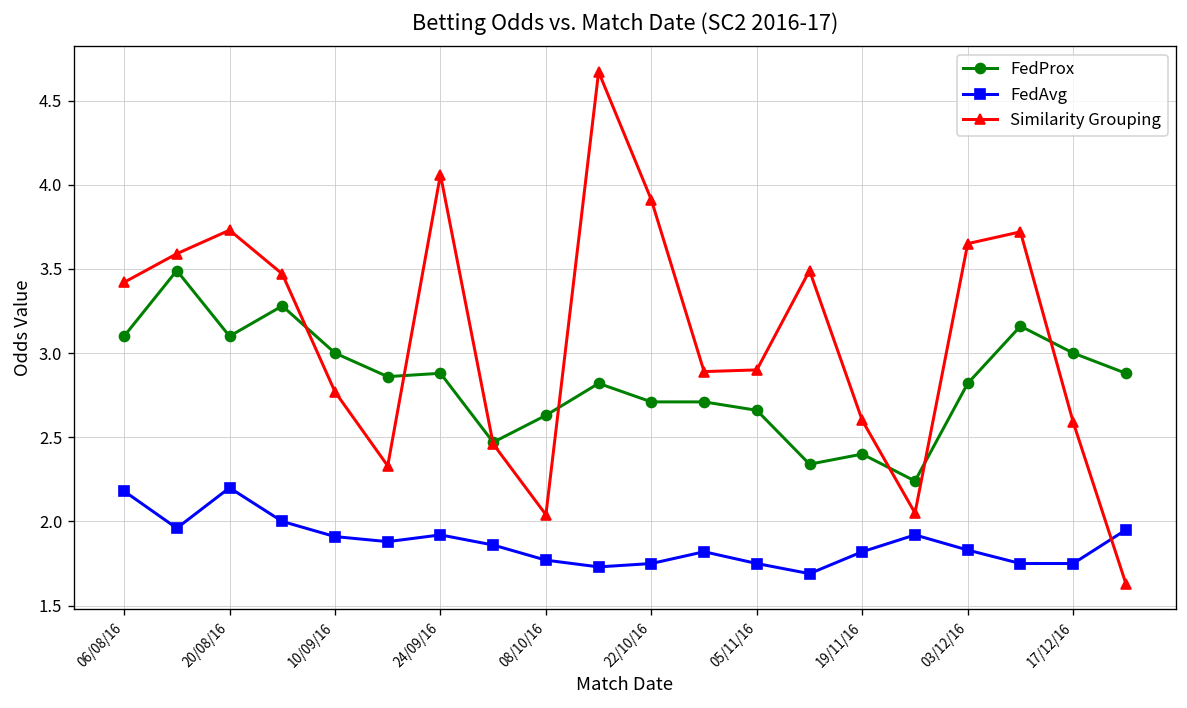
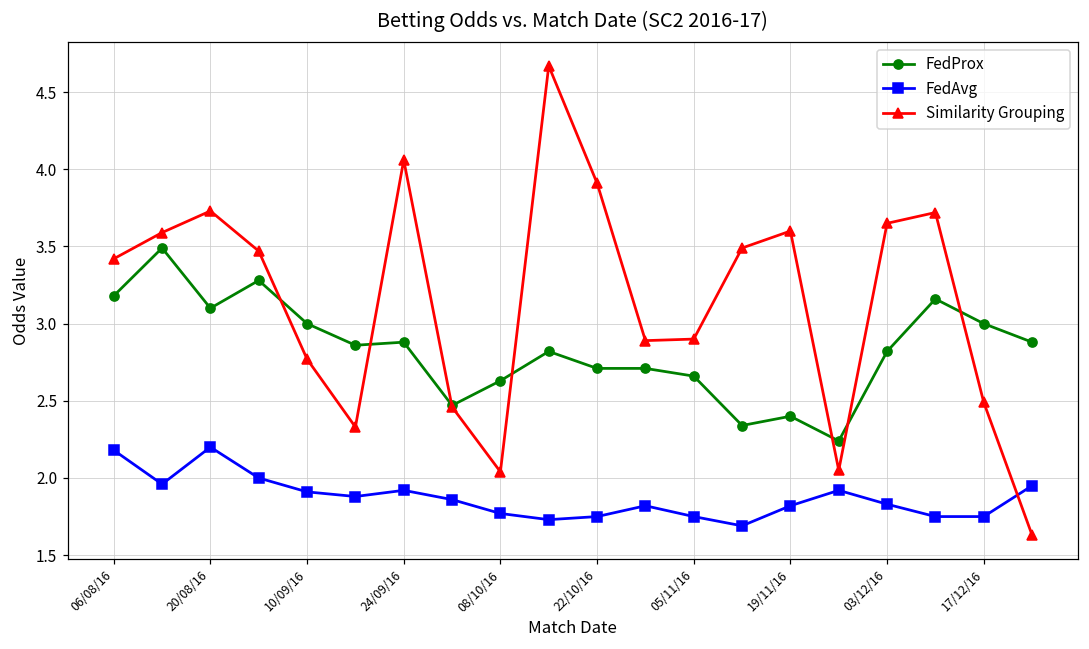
  {
    "FedProx": {
-     "06/08/16": 3.10,
+     "06/08/16": 3.18,
      "20/08/16": 3.10,
      "10/09/16": 3.00,
      "24/09/16": 2.88,
      "08/10/16": 2.63,
      "22/10/16": 2.71,
      "05/11/16": 2.66,
      "19/11/16": 2.40,
      "03/12/16": 2.82,
      "17/12/16": 3.00
    },
    "FedAvg": {
      "06/08/16": 2.18,
      "20/08/16": 2.20,
      "10/09/16": 1.91,
      "24/09/16": 1.92,
      "08/10/16": 1.77,
      "22/10/16": 1.75,
      "05/11/16": 1.75,
      "19/11/16": 1.82,
      "03/12/16": 1.83,
      "17/12/16": 1.75
    },
    "Similarity Grouping": {
      "06/08/16": 3.42,
      "20/08/16": 3.73,
      "10/09/16": 2.77,
      "24/09/16": 4.06,
      "08/10/16": 2.04,
      "22/10/16": 3.91,
      "05/11/16": 2.90,
-     "19/11/16": 2.6,
+     "19/11/16": 3.6,
      "03/12/16": 3.65,
-     "17/12/16": 2.59
+     "17/12/16": 2.49
    }
  }
